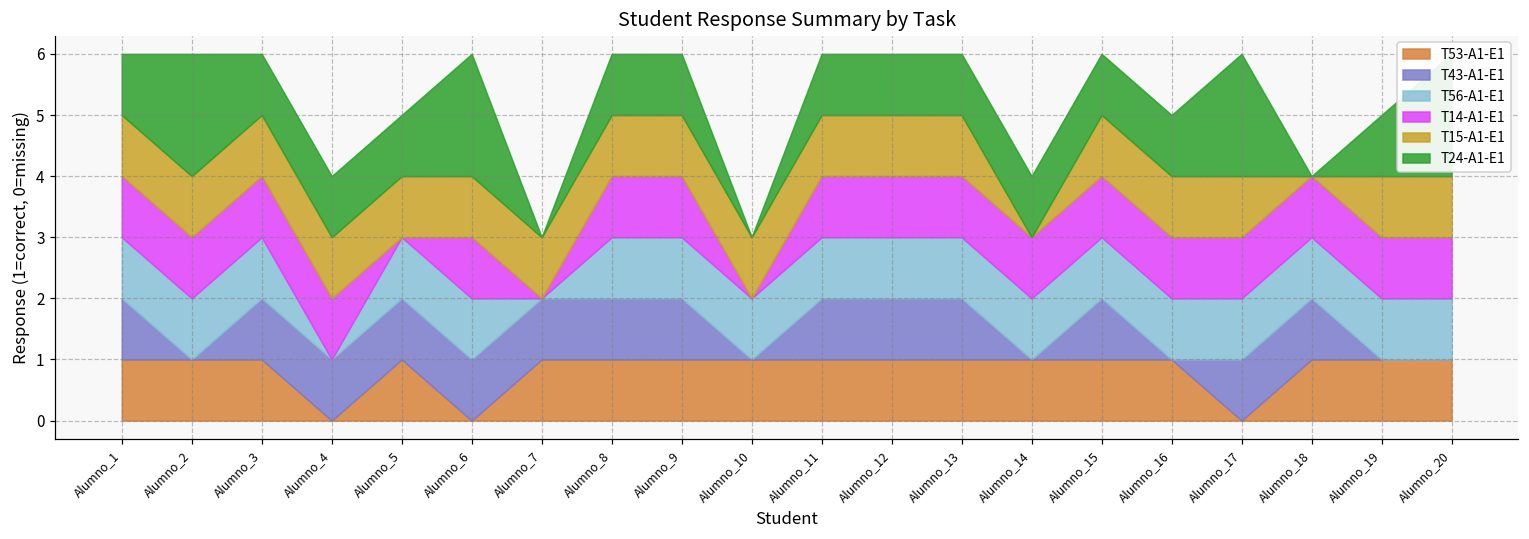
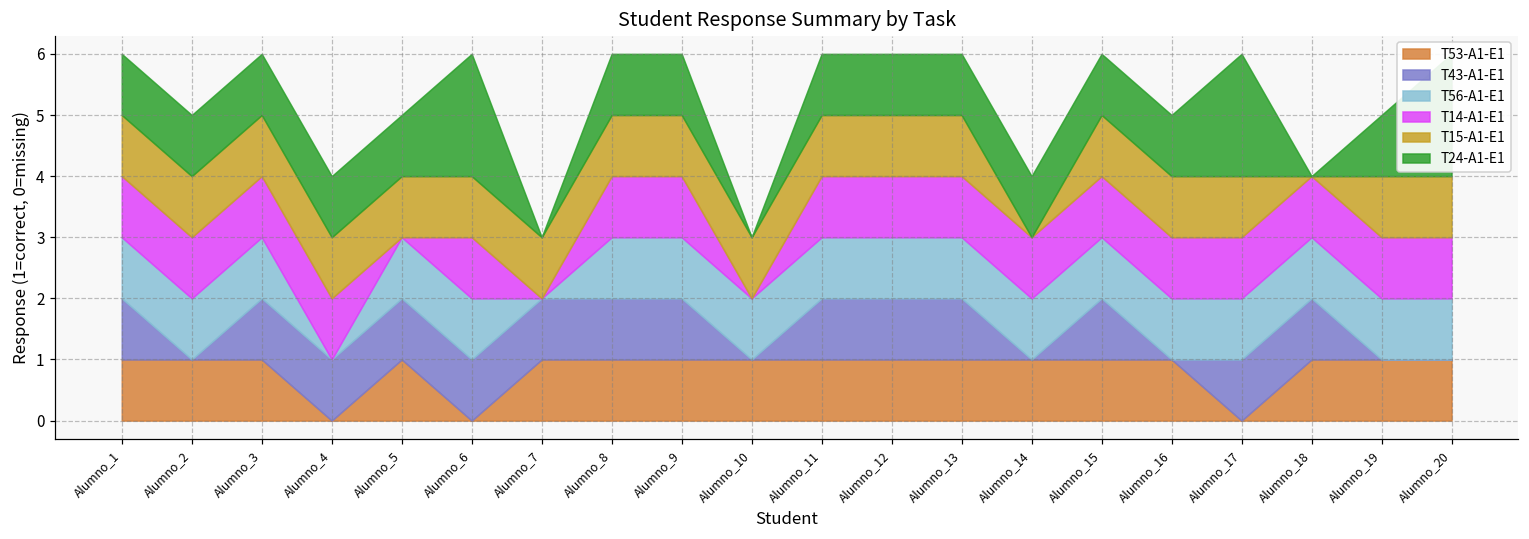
  {
    "T56-A1-E1": {
      "Alumno_1": 1,
      "Alumno_2": 1,
      "Alumno_3": 1,
      "Alumno_6": 1,
      "Alumno_8": 1,
      "Alumno_9": 1,
      "Alumno_11": 1,
      "Alumno_12": 1,
      "Alumno_13": 1,
      "Alumno_14": 1,
      "Alumno_15": 1,
      "Alumno_16": 1,
      "Alumno_17": 1,
      "Alumno_18": 1,
      "Alumno_19": 1,
      "Alumno_20": 1
    },
    "T14-A1-E1": {
      "Alumno_1": 1,
      "Alumno_2": 1,
      "Alumno_3": 1,
      "Alumno_4": 1,
      "Alumno_6": 1,
      "Alumno_8": 1,
      "Alumno_9": 1,
      "Alumno_11": 1,
      "Alumno_12": 1,
      "Alumno_13": 1,
      "Alumno_15": 1,
      "Alumno_16": 1,
      "Alumno_17": 1,
      "Alumno_19": 1,
      "Alumno_20": 1
    },
    "T24-A1-E1": {
      "Alumno_1": 1,
-     "Alumno_2": 2,
+     "Alumno_2": 1,
      "Alumno_3": 1,
      "Alumno_4": 1,
      "Alumno_5": 1,
      "Alumno_6": 2,
      "Alumno_8": 1,
      "Alumno_9": 1,
      "Alumno_11": 1,
      "Alumno_12": 1,
      "Alumno_13": 1,
      "Alumno_14": 1,
      "Alumno_15": 1,
      "Alumno_16": 1,
      "Alumno_17": 2,
      "Alumno_19": 1
    }
  }
